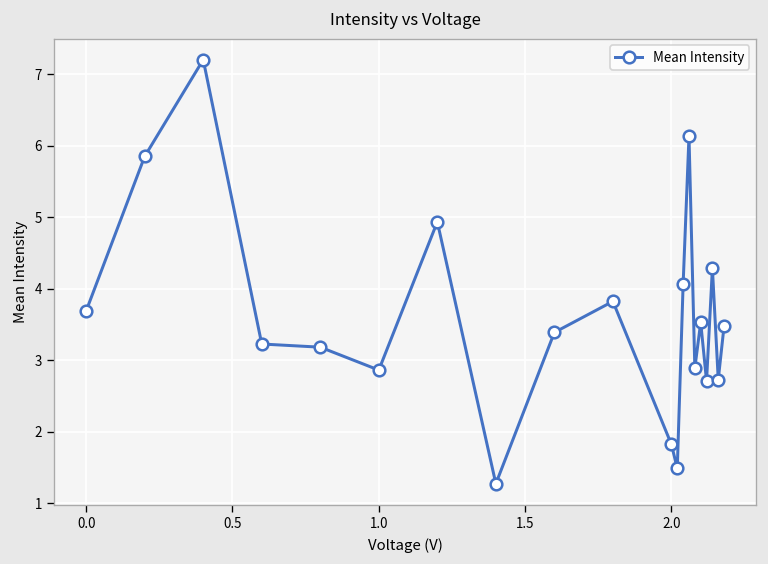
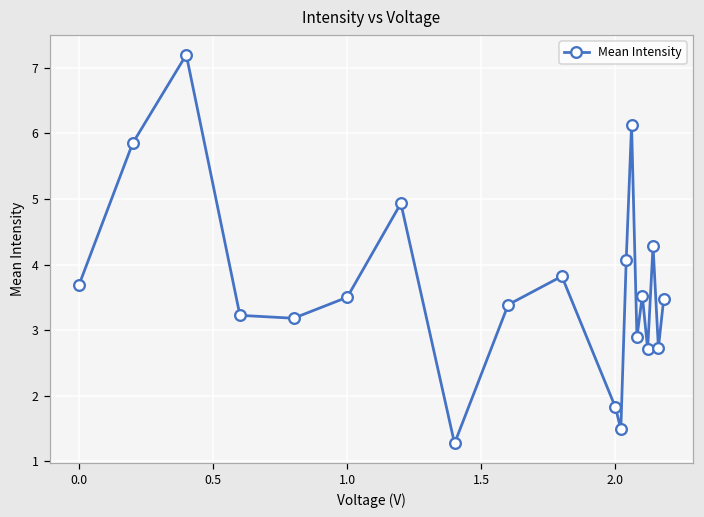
  {
    "0.0": 3.7,
-   "1.0": 2.9,
+   "1.0": 3.5,
    "2.0": 1.8
  }
